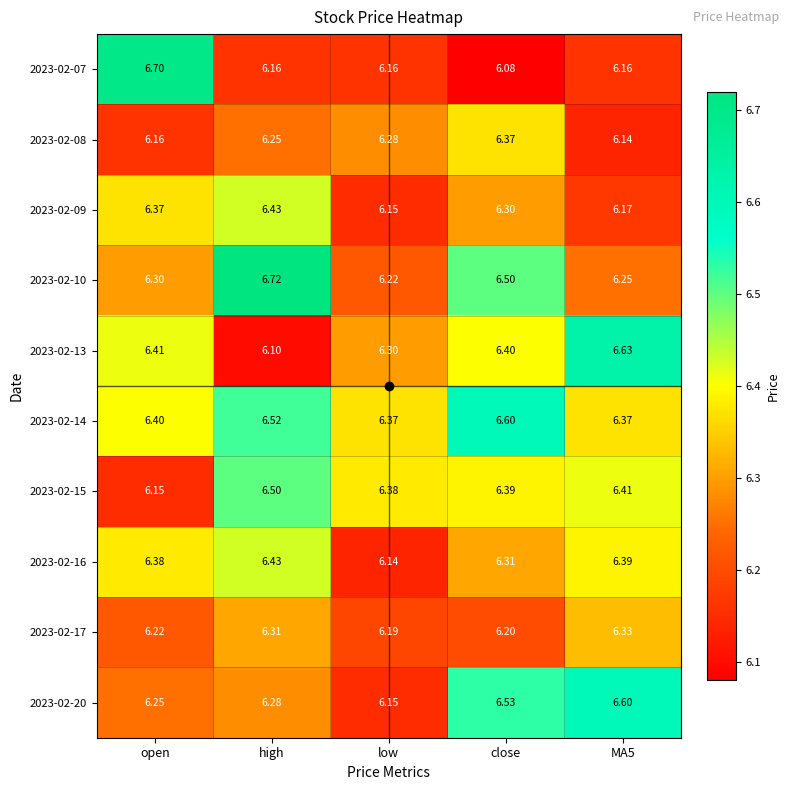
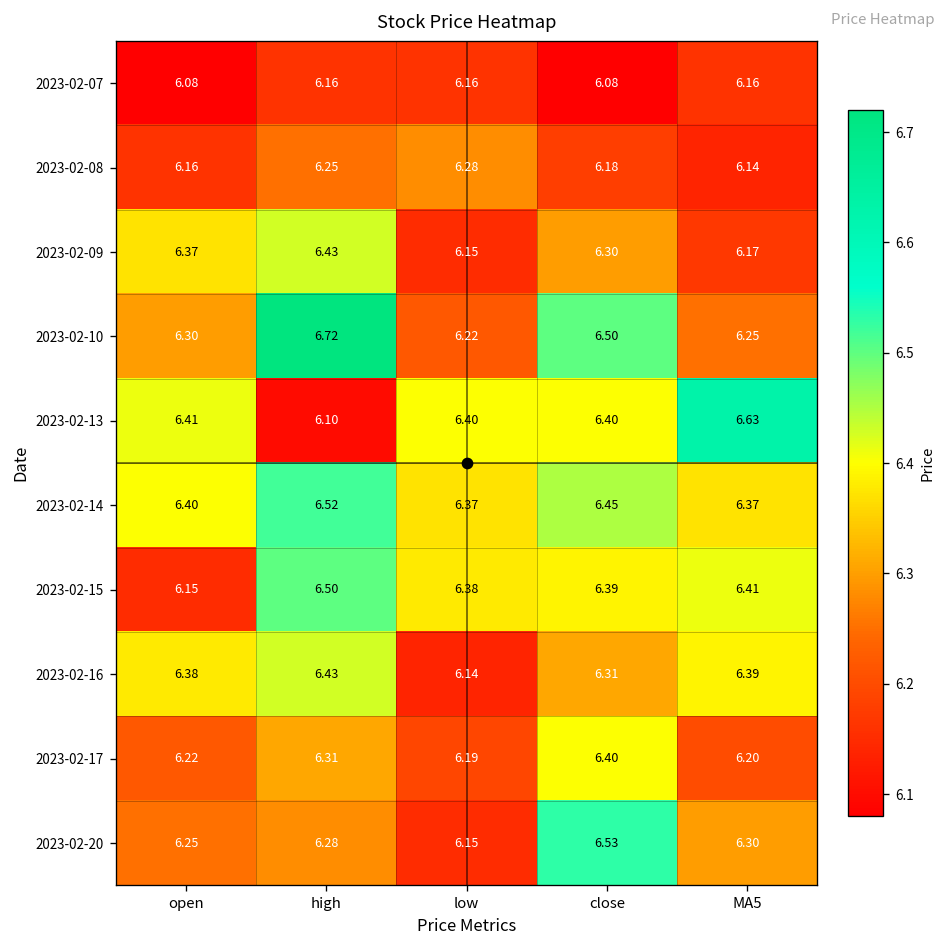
  {
    "2023-02-07": {
-     "open": 6.70,
+     "open": 6.08,
      "high": 6.16,
      "low": 6.16,
      "close": 6.08,
      "MA5": 6.16
    },
    "2023-02-08": {
      "open": 6.16,
      "high": 6.25,
      "low": 6.28,
-     "close": 6.37,
+     "close": 6.18,
      "MA5": 6.14
    },
    "2023-02-09": {
      "open": 6.37,
      "high": 6.43,
      "low": 6.15,
      "close": 6.30,
      "MA5": 6.17
    },
    "2023-02-10": {
      "open": 6.30,
      "high": 6.72,
      "low": 6.22,
      "close": 6.50,
      "MA5": 6.25
    },
    "2023-02-13": {
      "open": 6.41,
      "high": 6.10,
-     "low": 6.30,
+     "low": 6.40,
      "close": 6.40,
      "MA5": 6.63
    },
    "2023-02-14": {
      "open": 6.40,
      "high": 6.52,
      "low": 6.37,
-     "close": 6.60,
+     "close": 6.45,
      "MA5": 6.37
    },
    "2023-02-15": {
      "open": 6.15,
      "high": 6.50,
      "low": 6.38,
      "close": 6.39,
      "MA5": 6.41
    },
    "2023-02-16": {
      "open": 6.38,
      "high": 6.43,
      "low": 6.14,
      "close": 6.31,
      "MA5": 6.39
    },
    "2023-02-17": {
      "open": 6.22,
      "high": 6.31,
      "low": 6.19,
-     "close": 6.20,
-     "MA5": 6.33
+     "close": 6.40,
+     "MA5": 6.20
    },
    "2023-02-20": {
      "open": 6.25,
      "high": 6.28,
      "low": 6.15,
      "close": 6.53,
-     "MA5": 6.60
+     "MA5": 6.30
    }
  }
